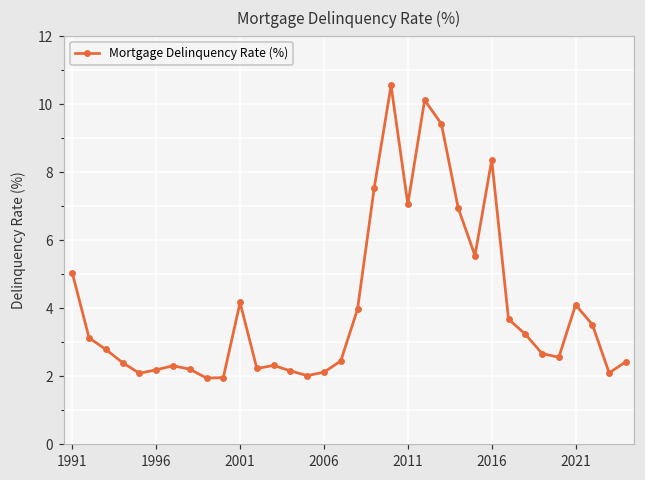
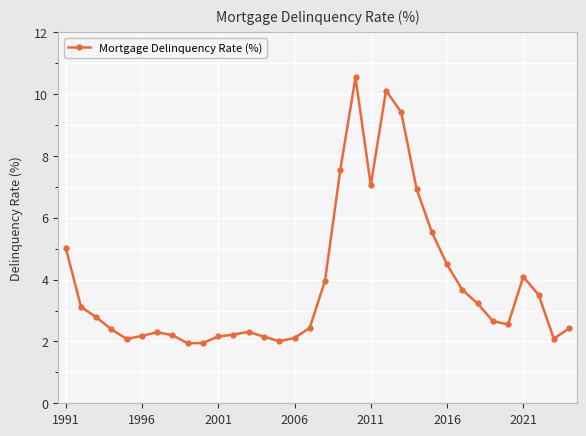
  {
    "1991": 5.0,
    "1996": 2.2,
-   "2001": 4.2,
+   "2001": 2.2,
    "2006": 2.1,
    "2011": 7.1,
-   "2016": 8.4,
+   "2016": 4.5,
    "2021": 4.1
  }
